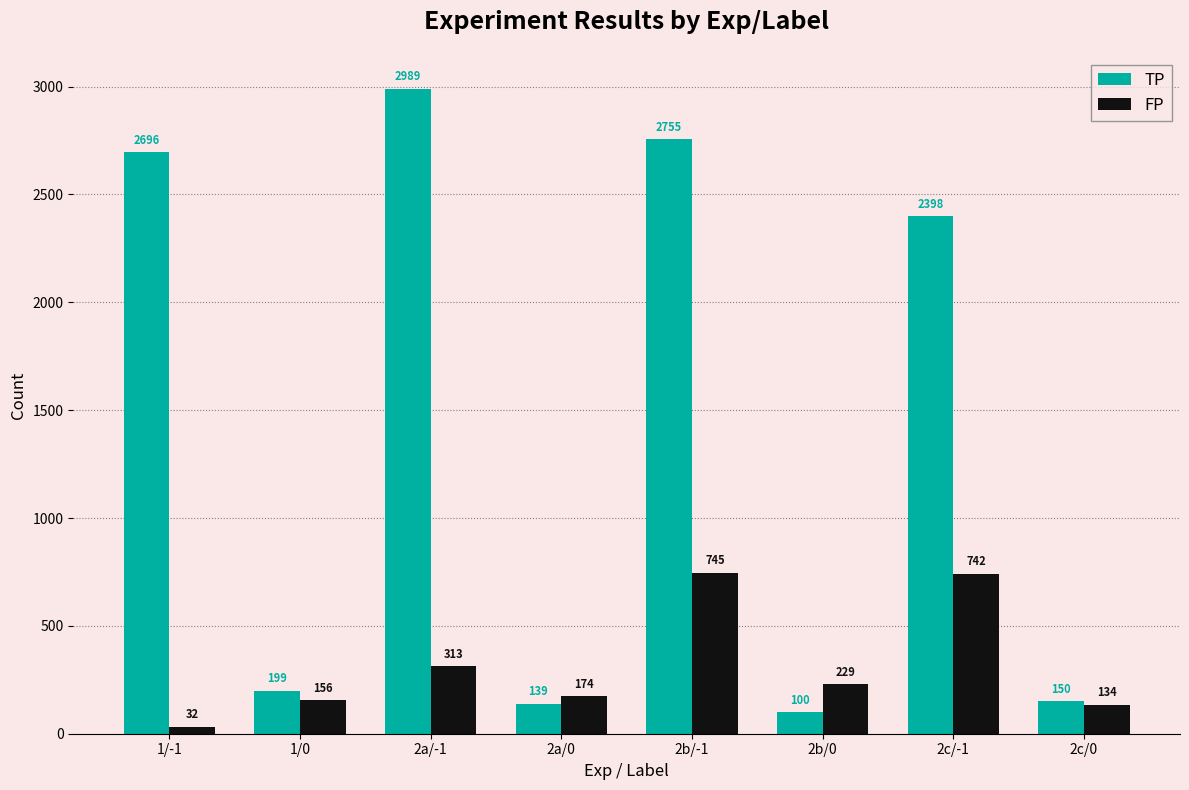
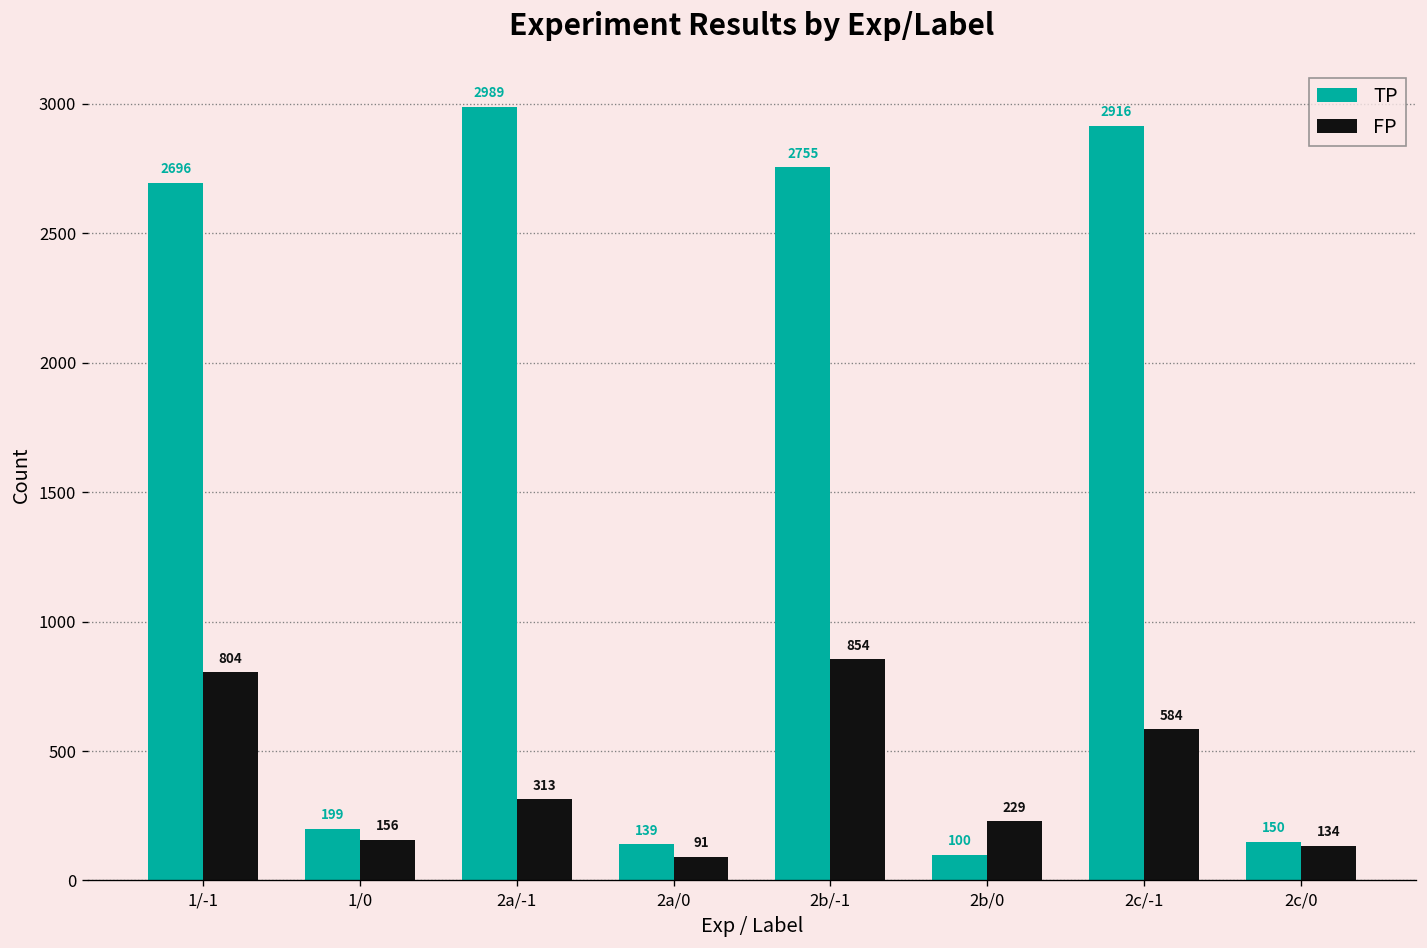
  {
    "TP": {
      "1/-1": 2696,
      "1/0": 199,
      "2a/-1": 2989,
      "2a/0": 139,
      "2b/-1": 2755,
      "2b/0": 100,
-     "2c/-1": 2398,
+     "2c/-1": 2916,
      "2c/0": 150
    },
    "FP": {
-     "1/-1": 32,
+     "1/-1": 804,
      "1/0": 156,
      "2a/-1": 313,
-     "2a/0": 174,
-     "2b/-1": 745,
+     "2a/0": 91,
+     "2b/-1": 854,
      "2b/0": 229,
-     "2c/-1": 742,
+     "2c/-1": 584,
      "2c/0": 134
    }
  }
